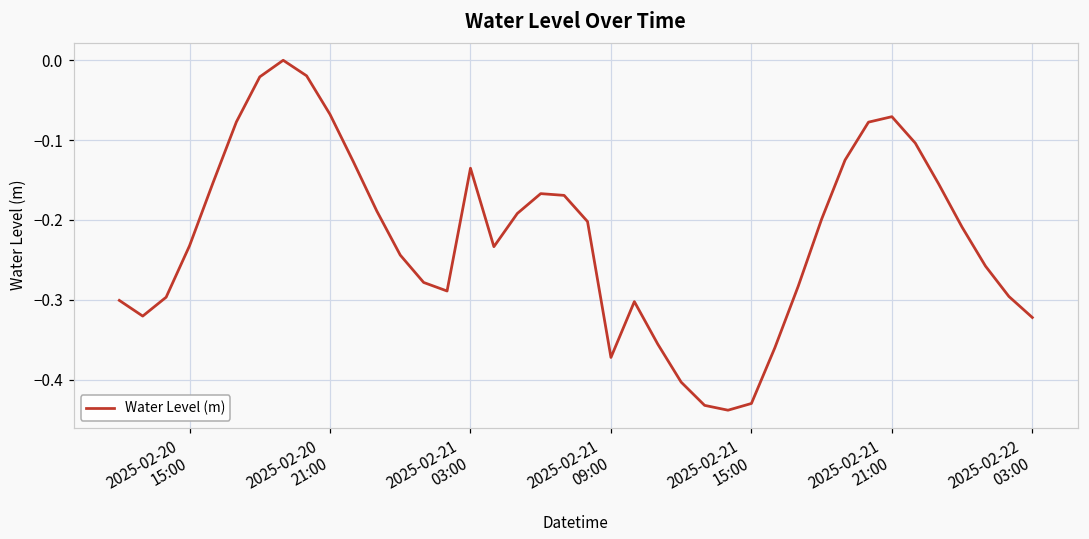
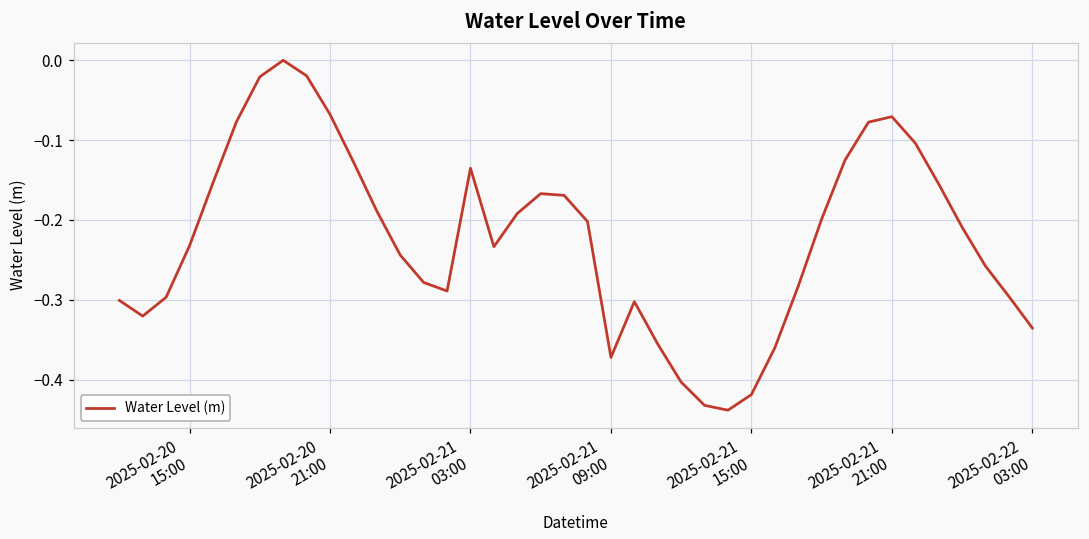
  {
    "2025-02-20 15:00": -0.23,
    "2025-02-20 21:00": -0.07,
    "2025-02-21 03:00": -0.14,
    "2025-02-21 09:00": -0.37,
-   "2025-02-21 15:00": -0.43,
+   "2025-02-21 15:00": -0.42,
    "2025-02-21 21:00": -0.07,
-   "2025-02-22 03:00": -0.32
+   "2025-02-22 03:00": -0.34
  }
